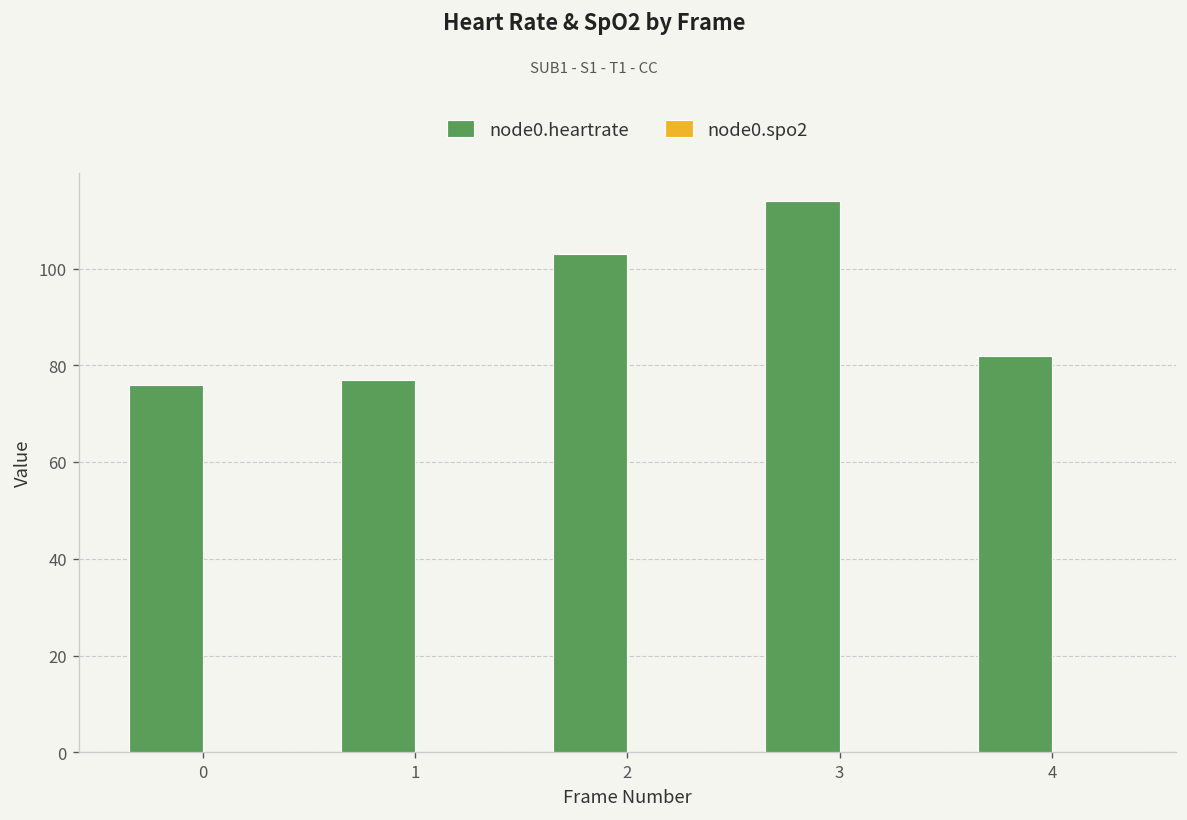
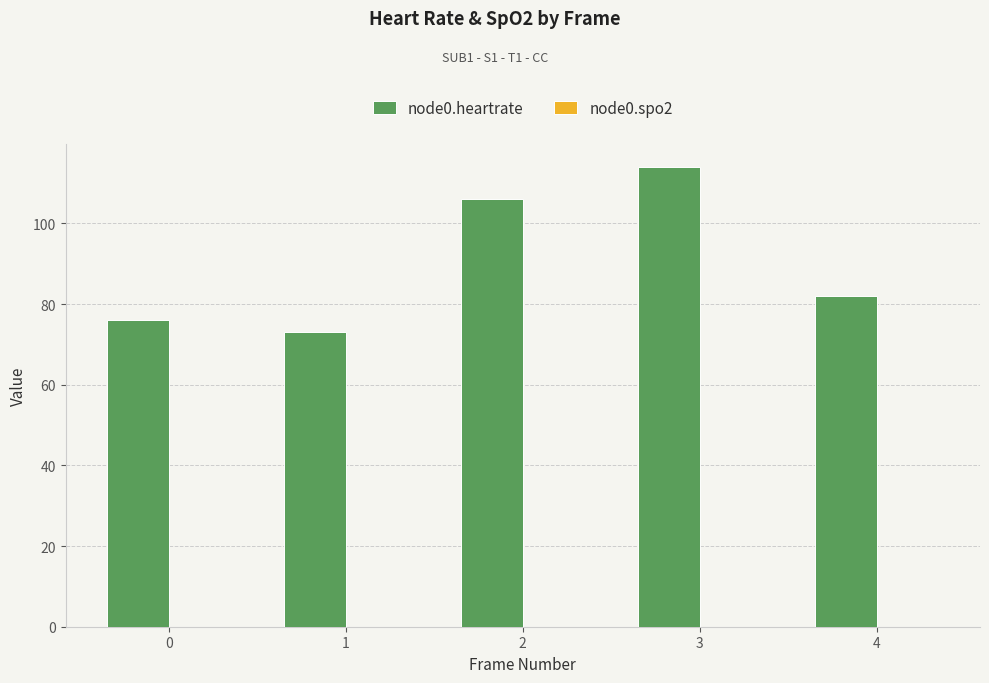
  {
    "node0.heartrate": {
      "0": 76,
-     "1": 77,
-     "2": 103,
+     "1": 73,
+     "2": 106,
      "3": 114,
      "4": 82
    },
    "node0.spo2": {
      "0": 0,
      "1": 0,
      "2": 0,
      "3": 0,
      "4": 0
    }
  }
